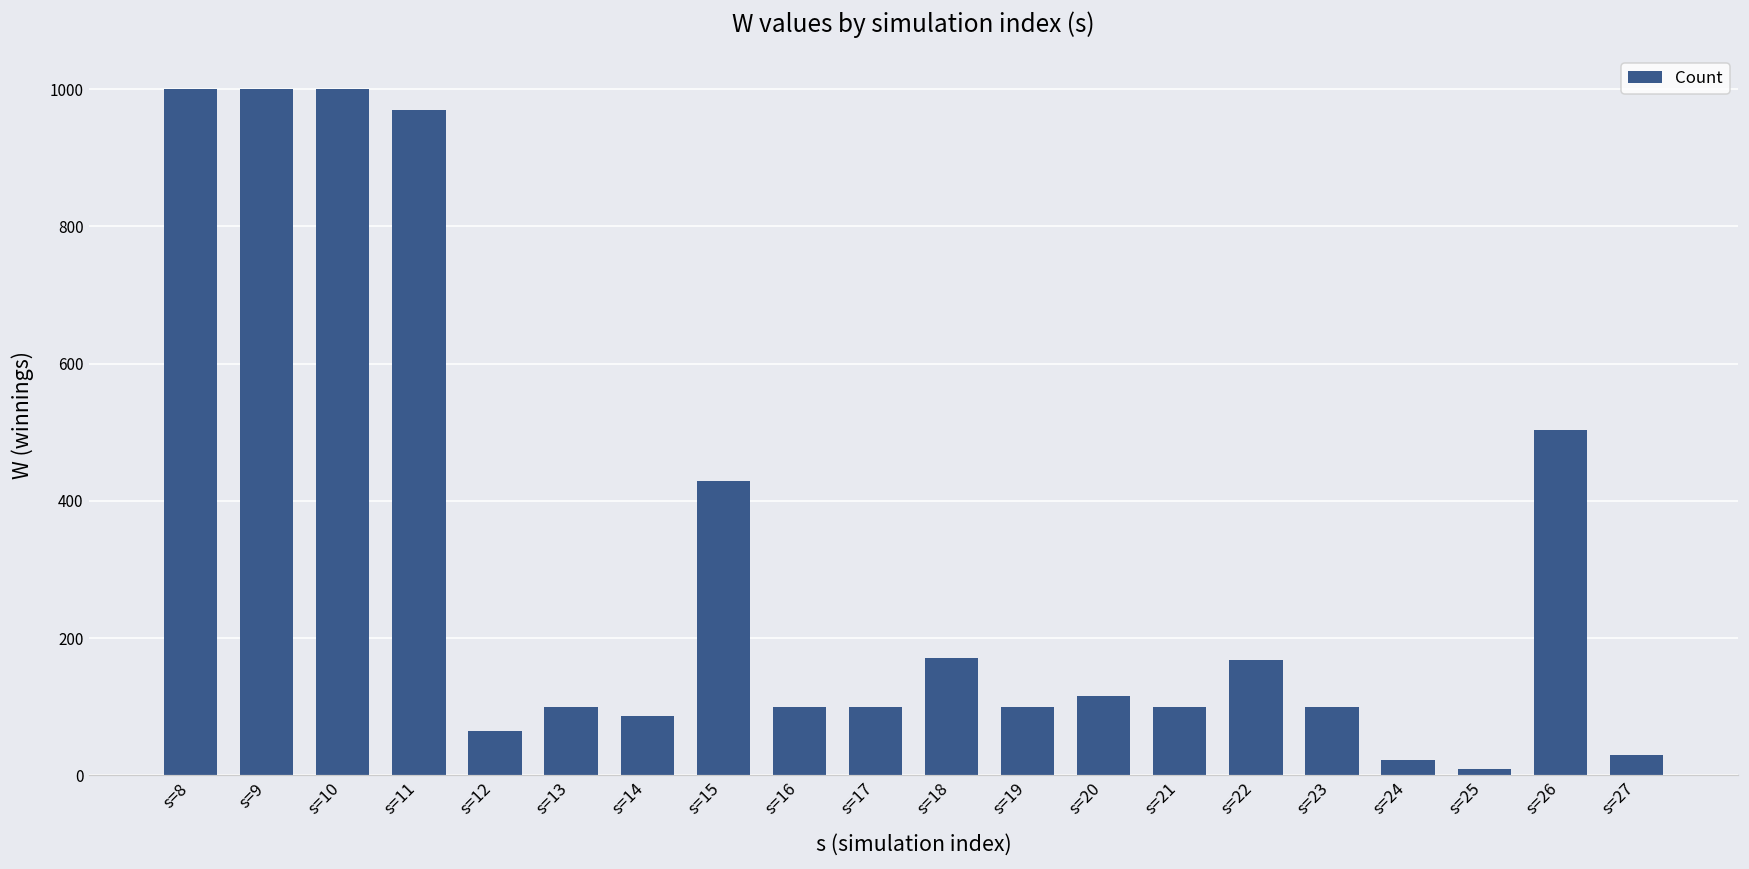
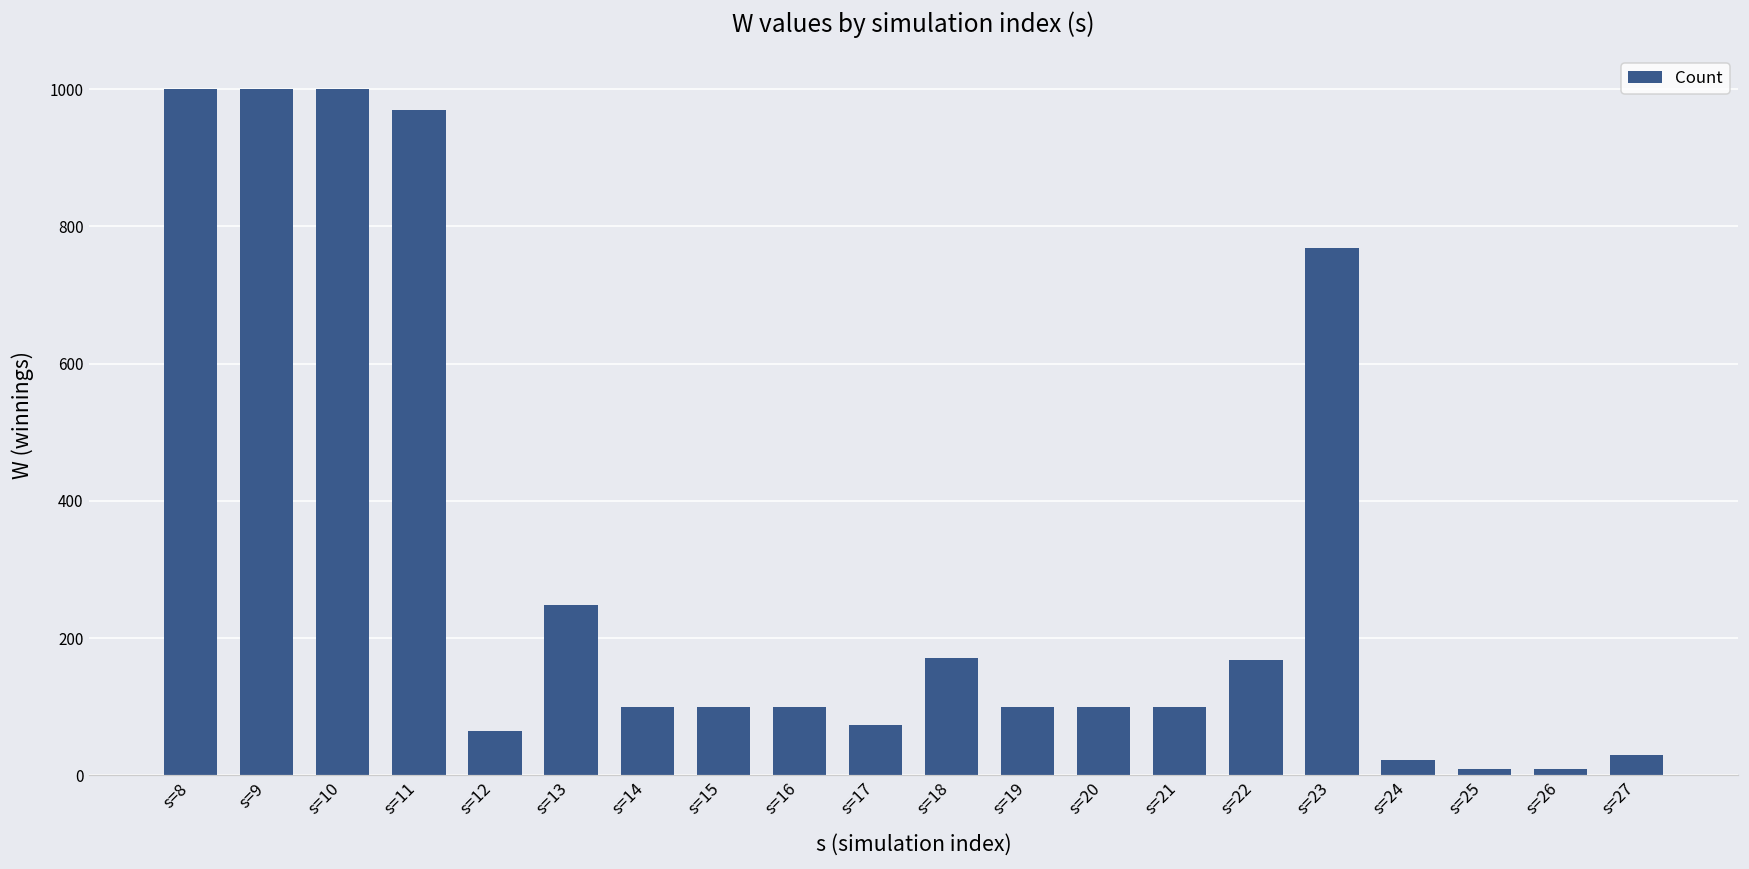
  {
    "s=8": 1000,
    "s=9": 1000,
    "s=10": 1000,
    "s=11": 970,
    "s=12": 60,
-   "s=13": 100,
-   "s=14": 90,
-   "s=15": 430,
+   "s=13": 250,
+   "s=14": 100,
+   "s=15": 100,
    "s=16": 100,
-   "s=17": 100,
+   "s=17": 70,
    "s=18": 170,
    "s=19": 100,
-   "s=20": 120,
+   "s=20": 100,
    "s=21": 100,
    "s=22": 170,
-   "s=23": 100,
+   "s=23": 770,
    "s=24": 20,
    "s=25": 10,
-   "s=26": 500,
+   "s=26": 10,
    "s=27": 30
  }
